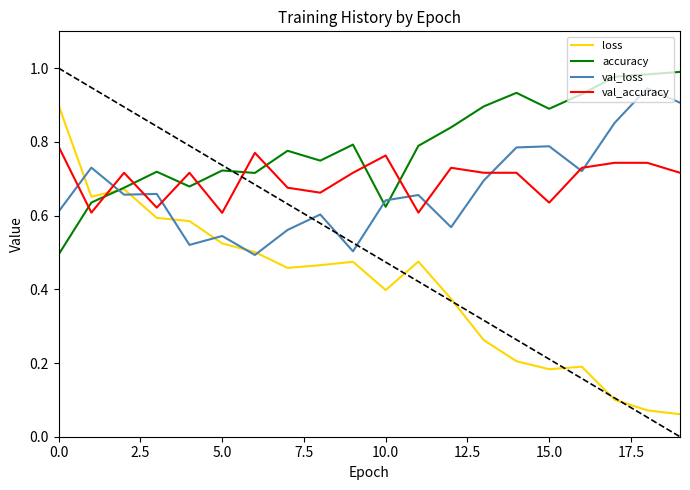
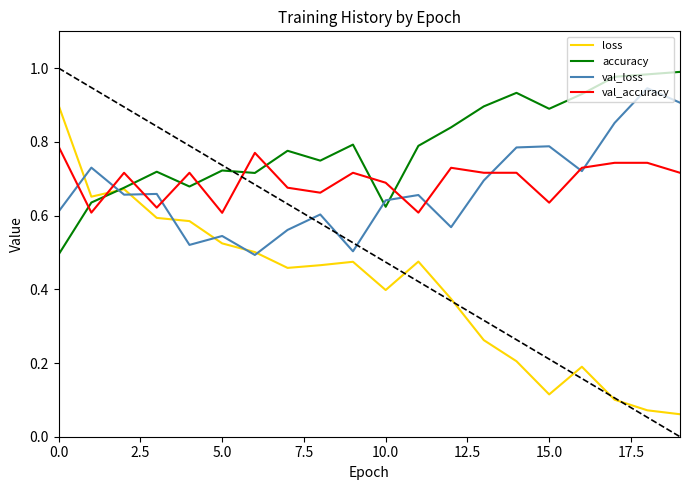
  {
    "loss": {
      "0.0": 0.90,
      "5.0": 0.52,
      "10.0": 0.40,
-     "15.0": 0.18
+     "15.0": 0.11
    },
    "accuracy": {
      "0.0": 0.49,
      "5.0": 0.72,
      "10.0": 0.62,
      "15.0": 0.89
    },
    "val_loss": {
      "0.0": 0.61,
      "5.0": 0.54,
      "10.0": 0.64,
      "15.0": 0.79
    },
    "val_accuracy": {
      "0.0": 0.79,
      "5.0": 0.61,
-     "10.0": 0.76,
+     "10.0": 0.69,
      "15.0": 0.64
    }
  }
